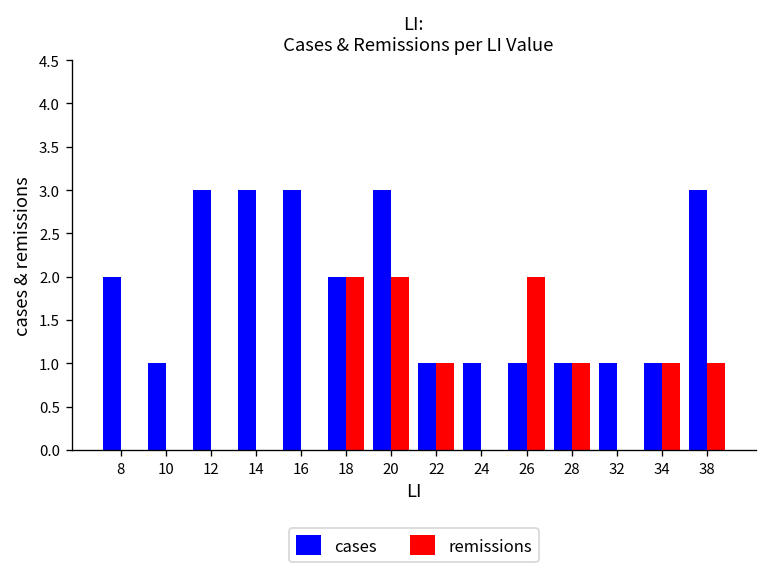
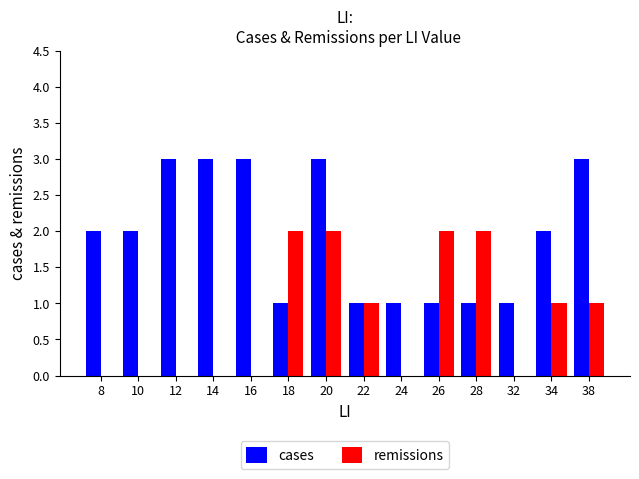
  {
    "cases": {
      "8": 2,
-     "10": 1,
+     "10": 2,
      "12": 3,
      "14": 3,
      "16": 3,
-     "18": 2,
+     "18": 1,
      "20": 3,
      "22": 1,
      "24": 1,
      "26": 1,
      "28": 1,
      "32": 1,
-     "34": 1,
+     "34": 2,
      "38": 3
    },
    "remissions": {
      "8": 0,
      "10": 0,
      "12": 0,
      "14": 0,
      "16": 0,
      "18": 2,
      "20": 2,
      "22": 1,
      "24": 0,
      "26": 2,
-     "28": 1,
+     "28": 2,
      "32": 0,
      "34": 1,
      "38": 1
    }
  }
